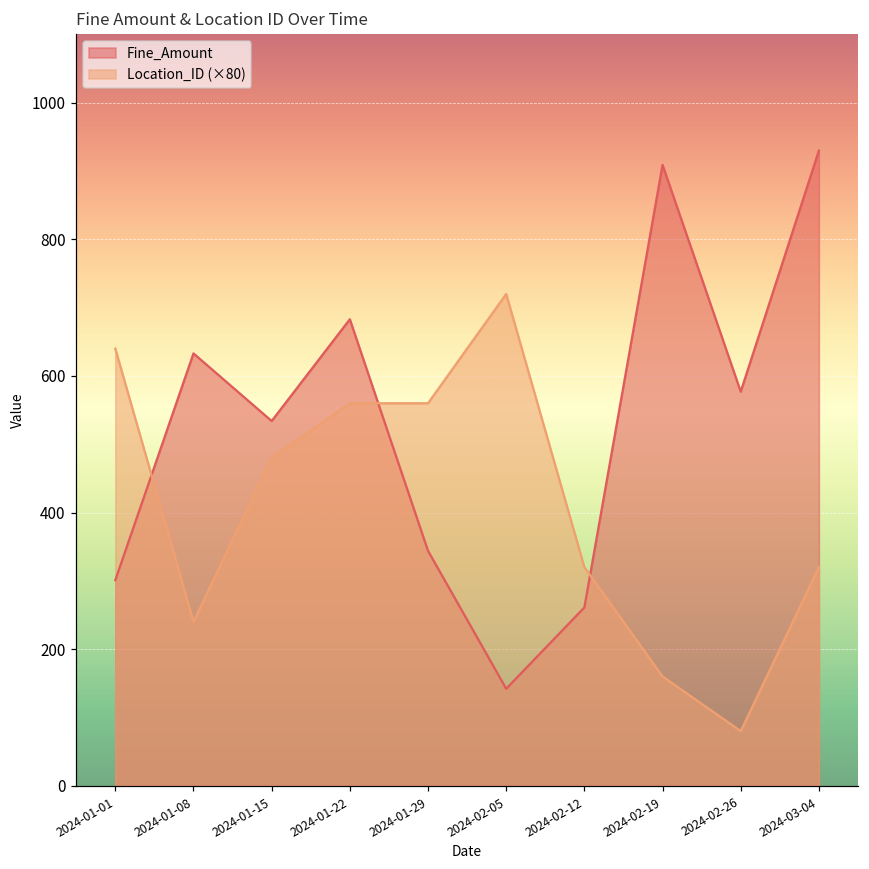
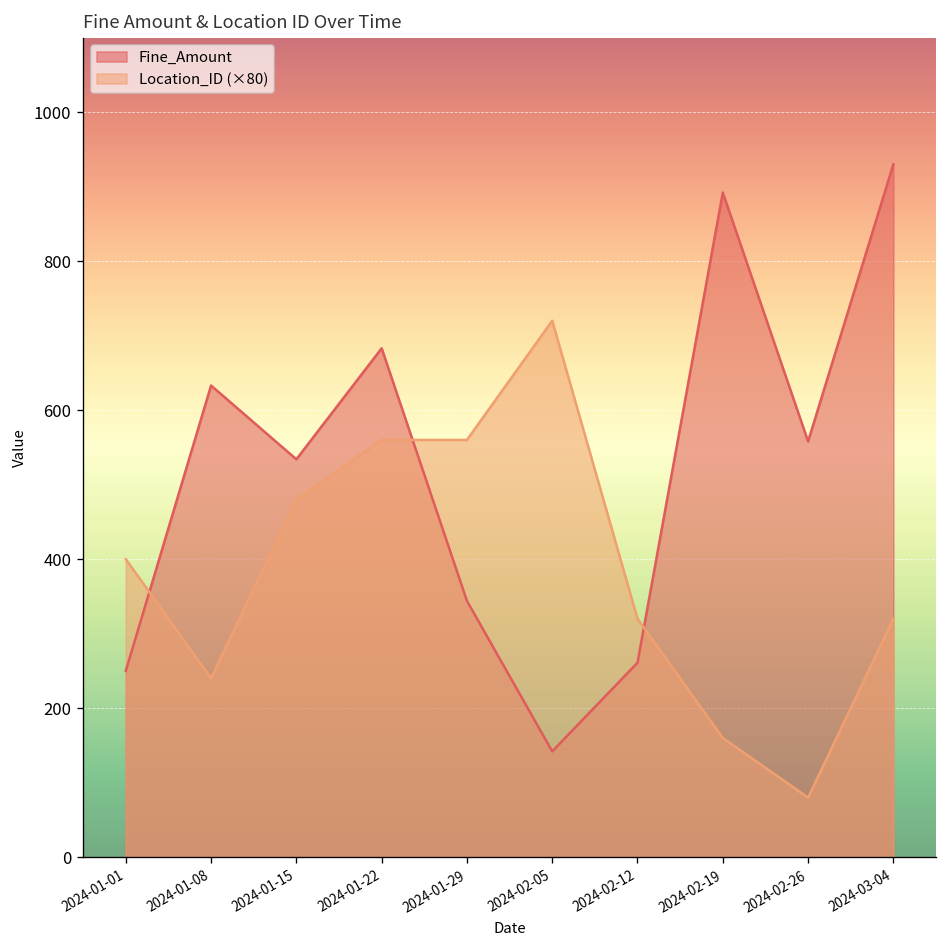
  {
    "Fine_Amount": {
-     "2024-01-01": 300,
+     "2024-01-01": 250,
      "2024-01-08": 630,
      "2024-01-15": 530,
      "2024-01-22": 680,
      "2024-01-29": 340,
      "2024-02-05": 140,
      "2024-02-12": 260,
-     "2024-02-19": 910,
-     "2024-02-26": 580,
+     "2024-02-19": 890,
+     "2024-02-26": 560,
      "2024-03-04": 930
    },
    "Location_ID (×80)": {
-     "2024-01-01": 640,
+     "2024-01-01": 400,
      "2024-01-08": 240,
      "2024-01-15": 480,
      "2024-01-22": 560,
      "2024-01-29": 560,
      "2024-02-05": 720,
      "2024-02-12": 320,
      "2024-02-19": 160,
      "2024-02-26": 80,
      "2024-03-04": 320
    }
  }
